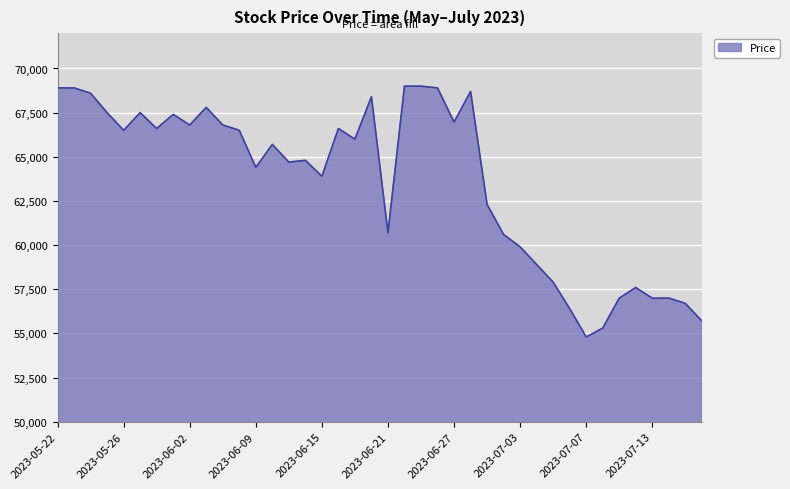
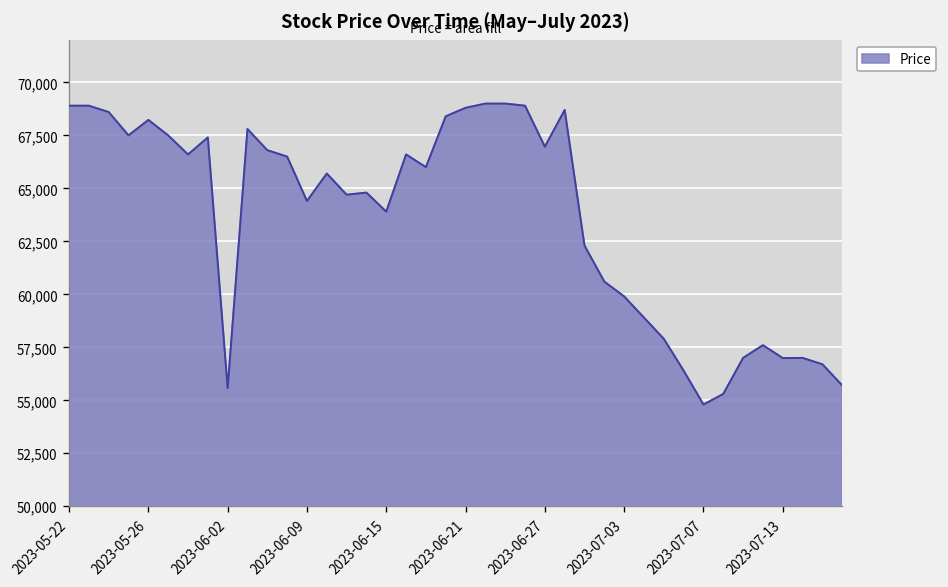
  {
    "2023-05-22": "68,900",
-   "2023-05-26": "66,500",
-   "2023-06-02": "66,800",
+   "2023-05-26": "68,200",
+   "2023-06-02": "55,600",
    "2023-06-09": "64,400",
    "2023-06-15": "63,900",
-   "2023-06-21": "60,700",
+   "2023-06-21": "68,800",
    "2023-06-27": "67,000",
    "2023-07-03": "59,900",
    "2023-07-07": "54,800",
    "2023-07-13": "57,000"
  }
